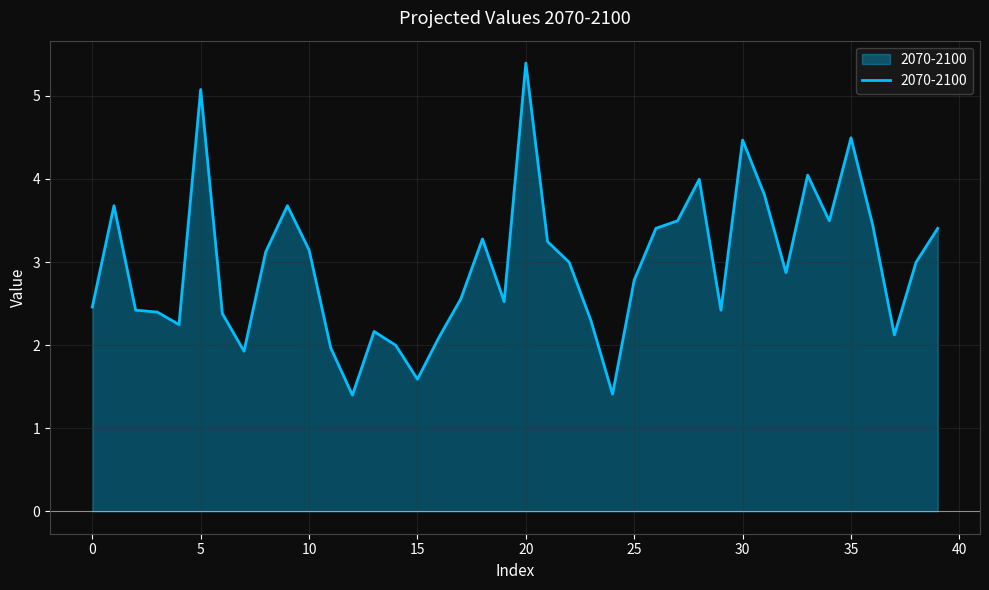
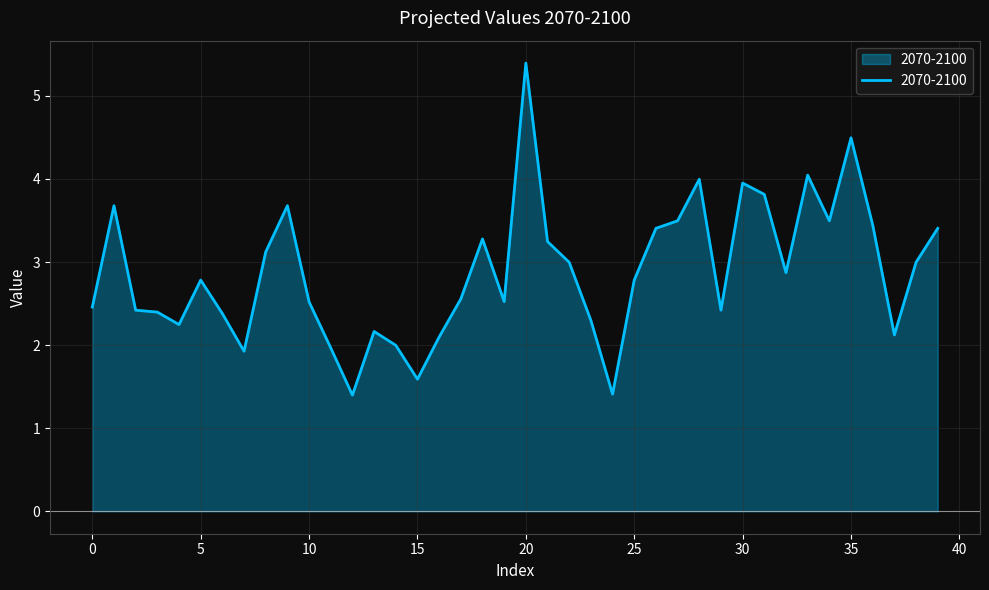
  {
    "0": 2.5,
-   "5": 5.1,
-   "10": 3.1,
+   "5": 2.8,
+   "10": 2.5,
    "15": 1.6,
    "20": 5.4,
    "25": 2.8,
-   "30": 4.5,
+   "30": 4.0,
    "35": 4.5
  }
